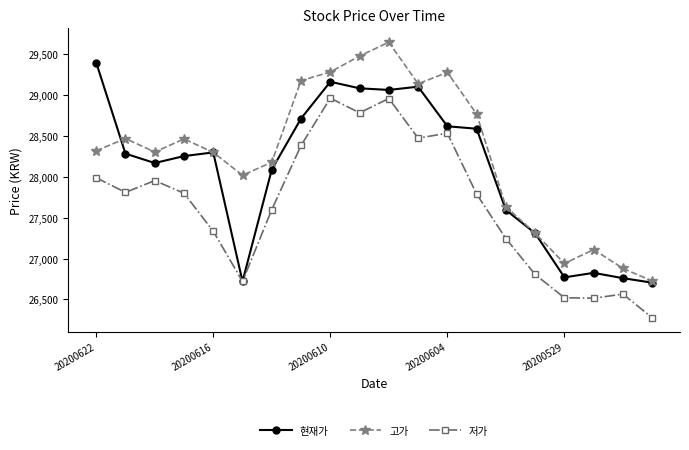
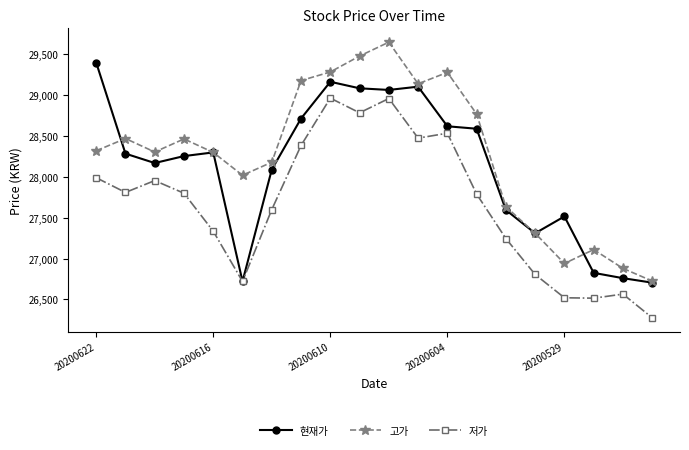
  {
    "현재가": {
      "20200622": "29,400",
      "20200610": "29,200",
      "20200604": "28,600",
-     "20200529": "26,800"
+     "20200529": "27,500"
    }
  }
